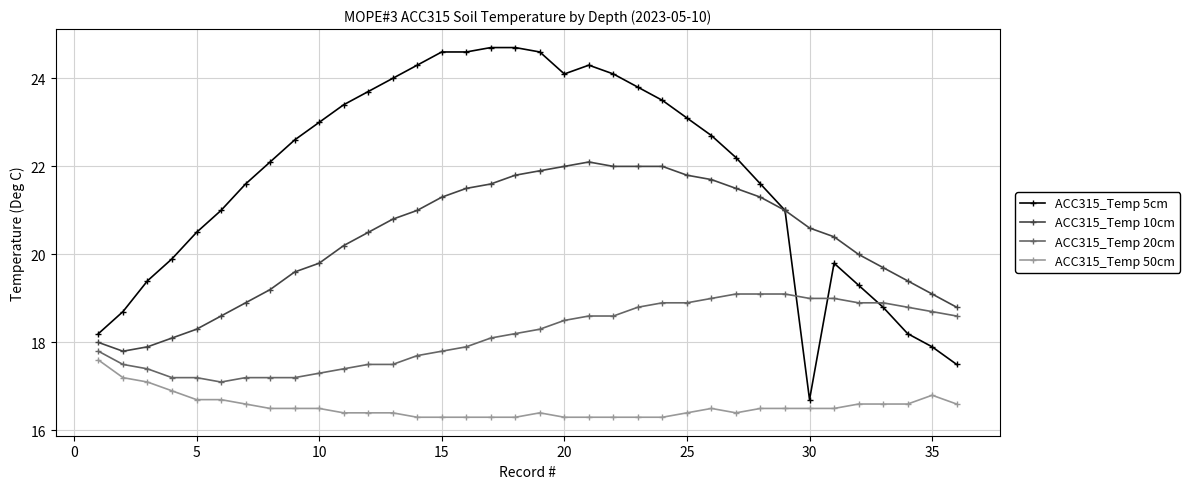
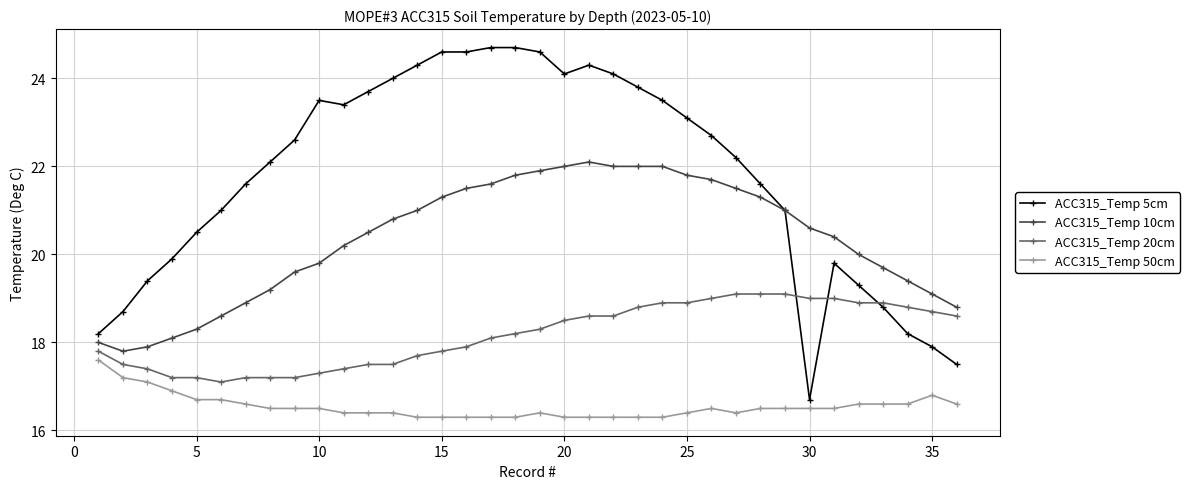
  {
    "ACC315_Temp 5cm": {
      "5": 20.5,
-     "10": 23.0,
+     "10": 23.5,
      "15": 24.6,
      "20": 24.1,
      "25": 23.1,
      "30": 16.7,
      "35": 17.9
    },
    "ACC315_Temp 50cm": {
      "5": 16.7,
      "10": 16.5,
      "15": 16.3,
      "20": 16.3,
      "25": 16.4,
      "30": 16.5,
      "35": 16.8
    }
  }
